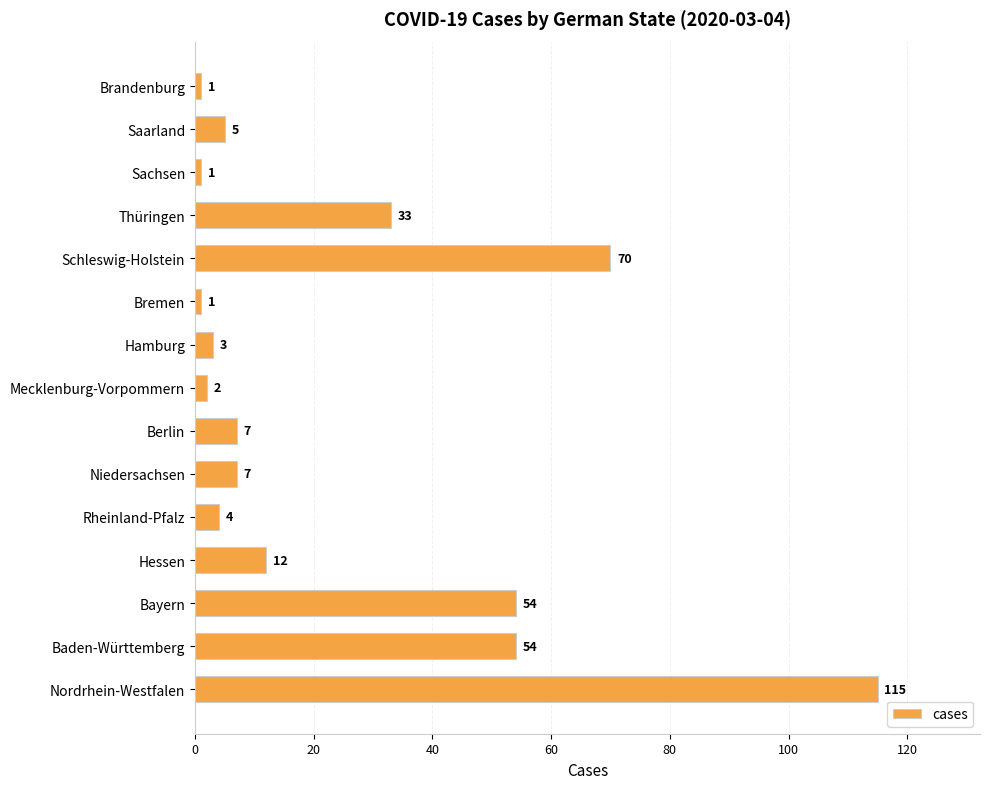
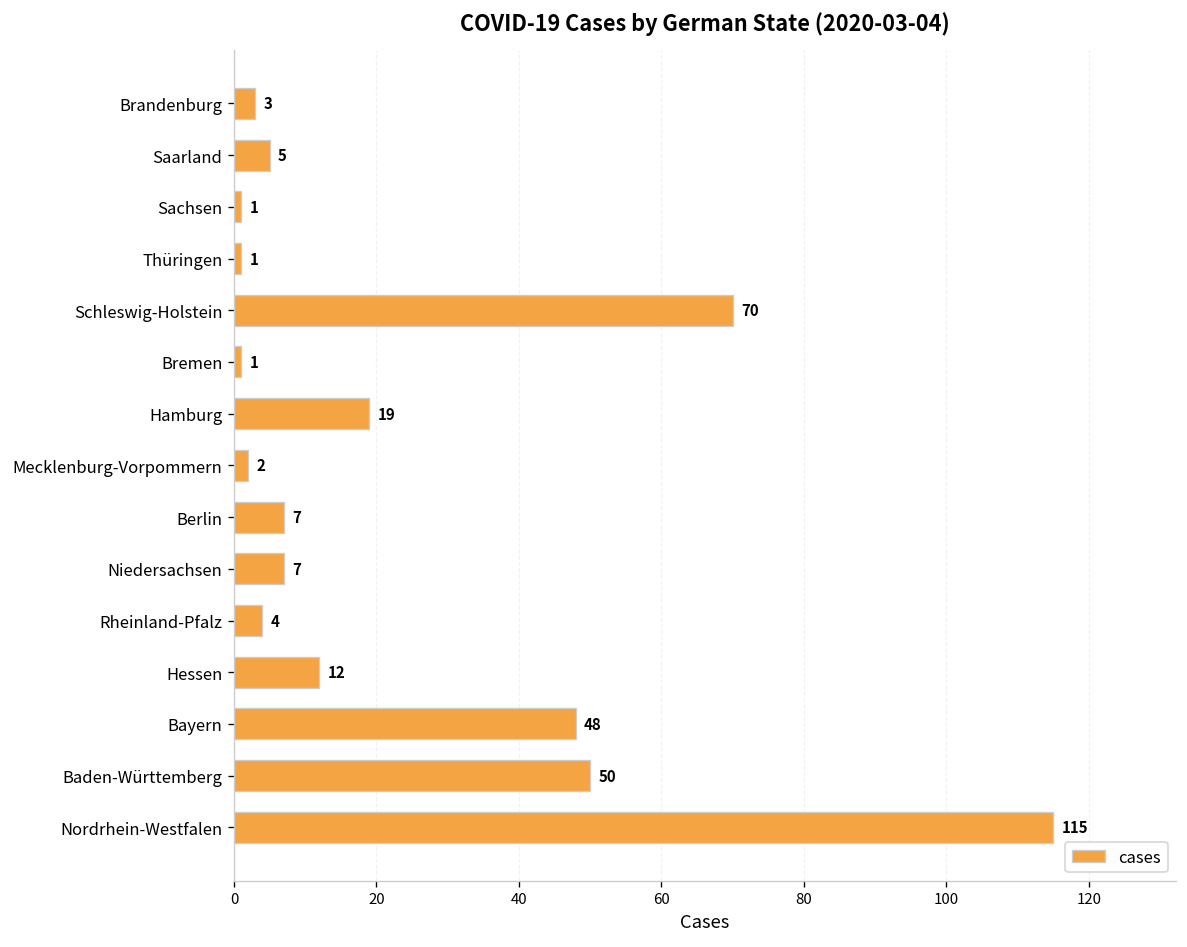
  {
-   "Brandenburg": 1,
+   "Brandenburg": 3,
    "Saarland": 5,
    "Sachsen": 1,
-   "Thüringen": 33,
+   "Thüringen": 1,
    "Schleswig-Holstein": 70,
    "Bremen": 1,
-   "Hamburg": 3,
+   "Hamburg": 19,
    "Mecklenburg-Vorpommern": 2,
    "Berlin": 7,
    "Niedersachsen": 7,
    "Rheinland-Pfalz": 4,
    "Hessen": 12,
-   "Bayern": 54,
-   "Baden-Württemberg": 54,
+   "Bayern": 48,
+   "Baden-Württemberg": 50,
    "Nordrhein-Westfalen": 115
  }
